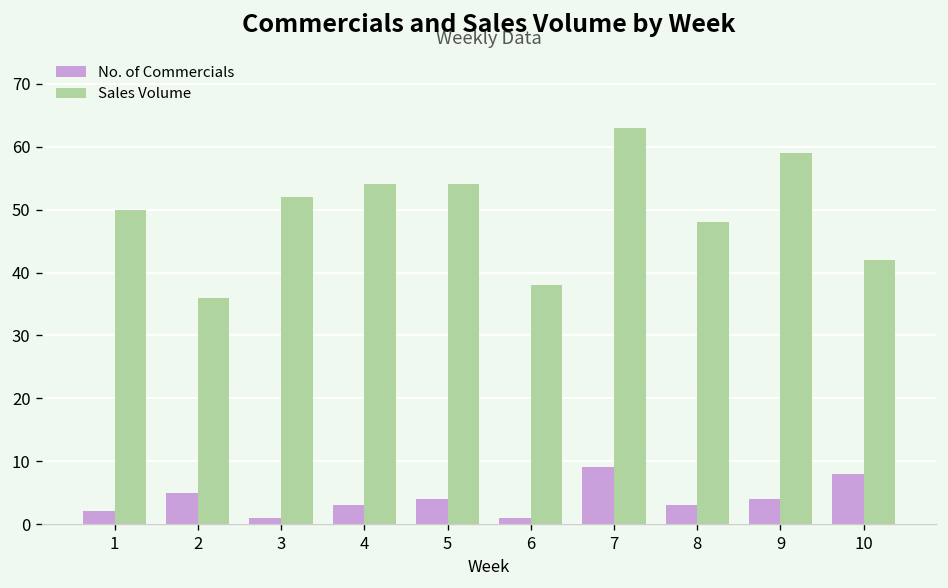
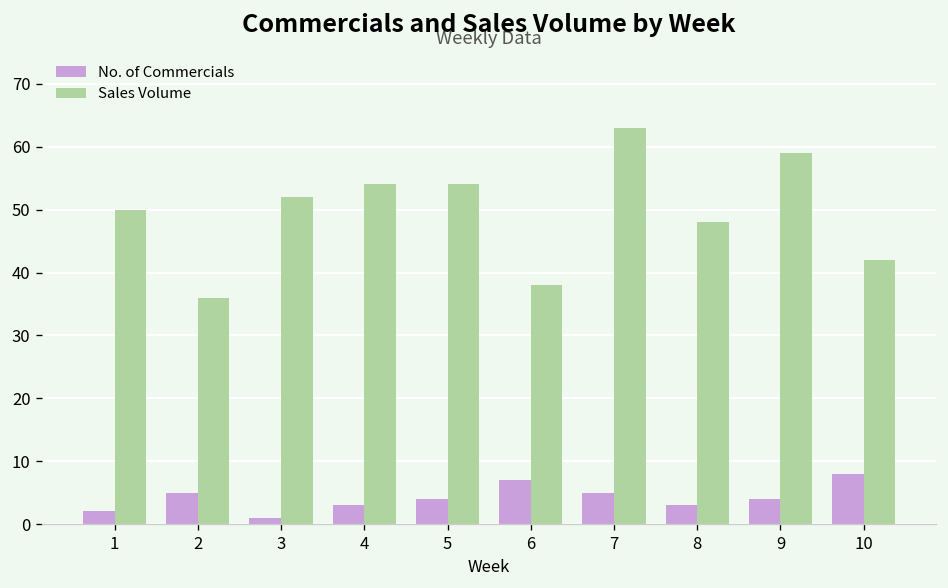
  {
    "No. of Commercials": {
      "1": 2,
      "2": 5,
      "3": 1,
      "4": 3,
      "5": 4,
-     "6": 1,
-     "7": 9,
+     "6": 7,
+     "7": 5,
      "8": 3,
      "9": 4,
      "10": 8
    },
    "Sales Volume": {
      "1": 50,
      "2": 36,
      "3": 52,
      "4": 54,
      "5": 54,
      "6": 38,
      "7": 63,
      "8": 48,
      "9": 59,
      "10": 42
    }
  }
